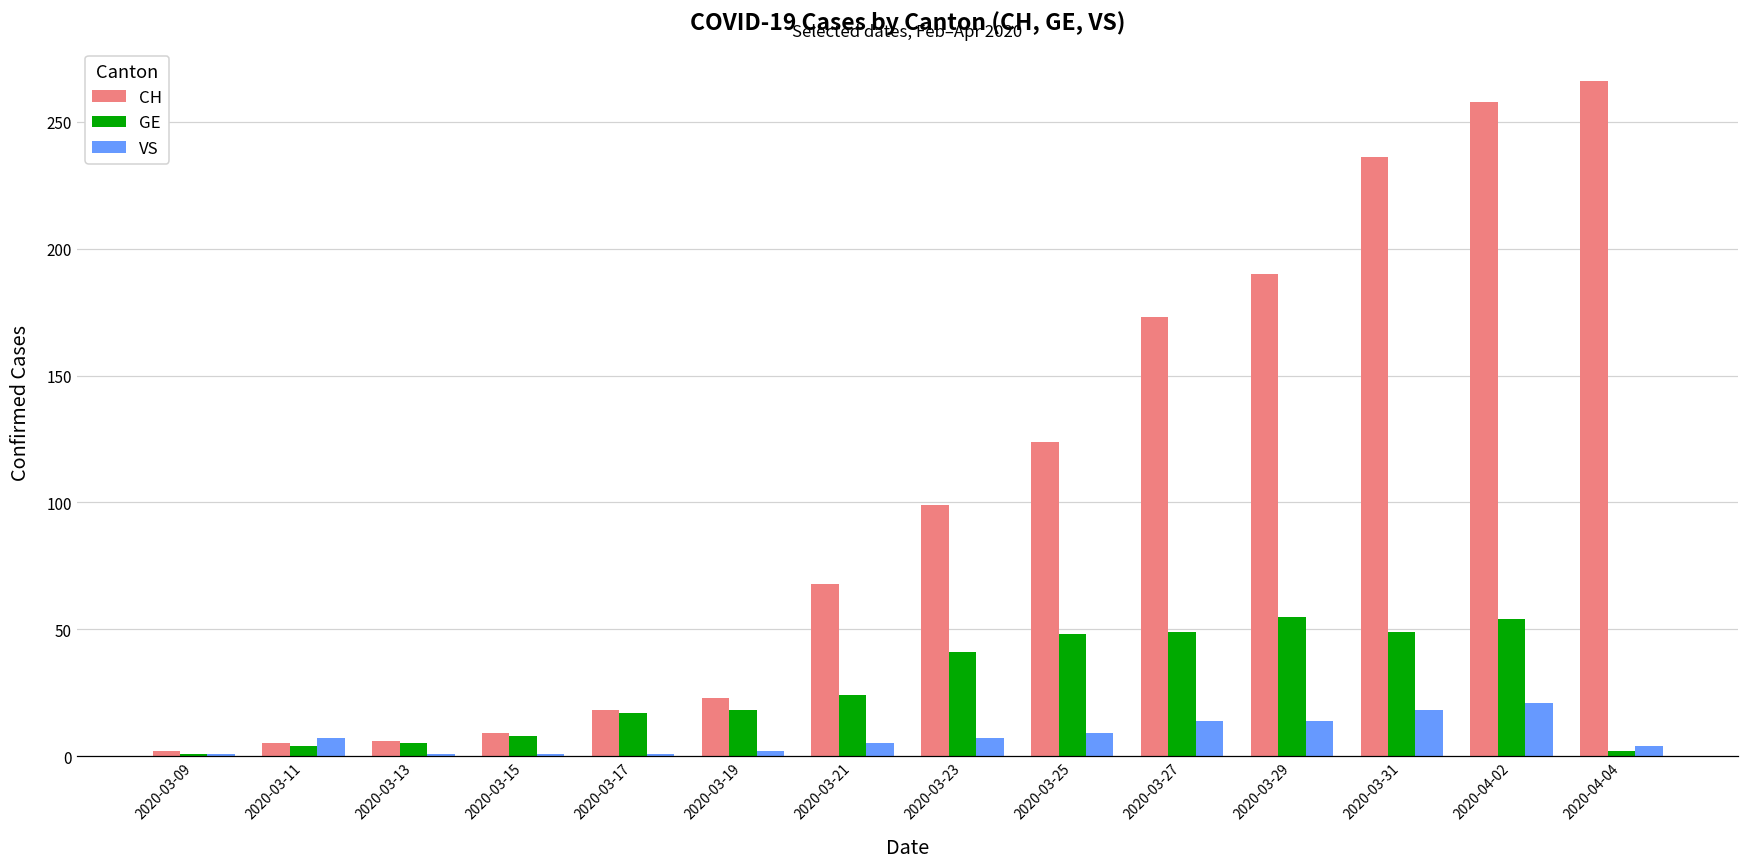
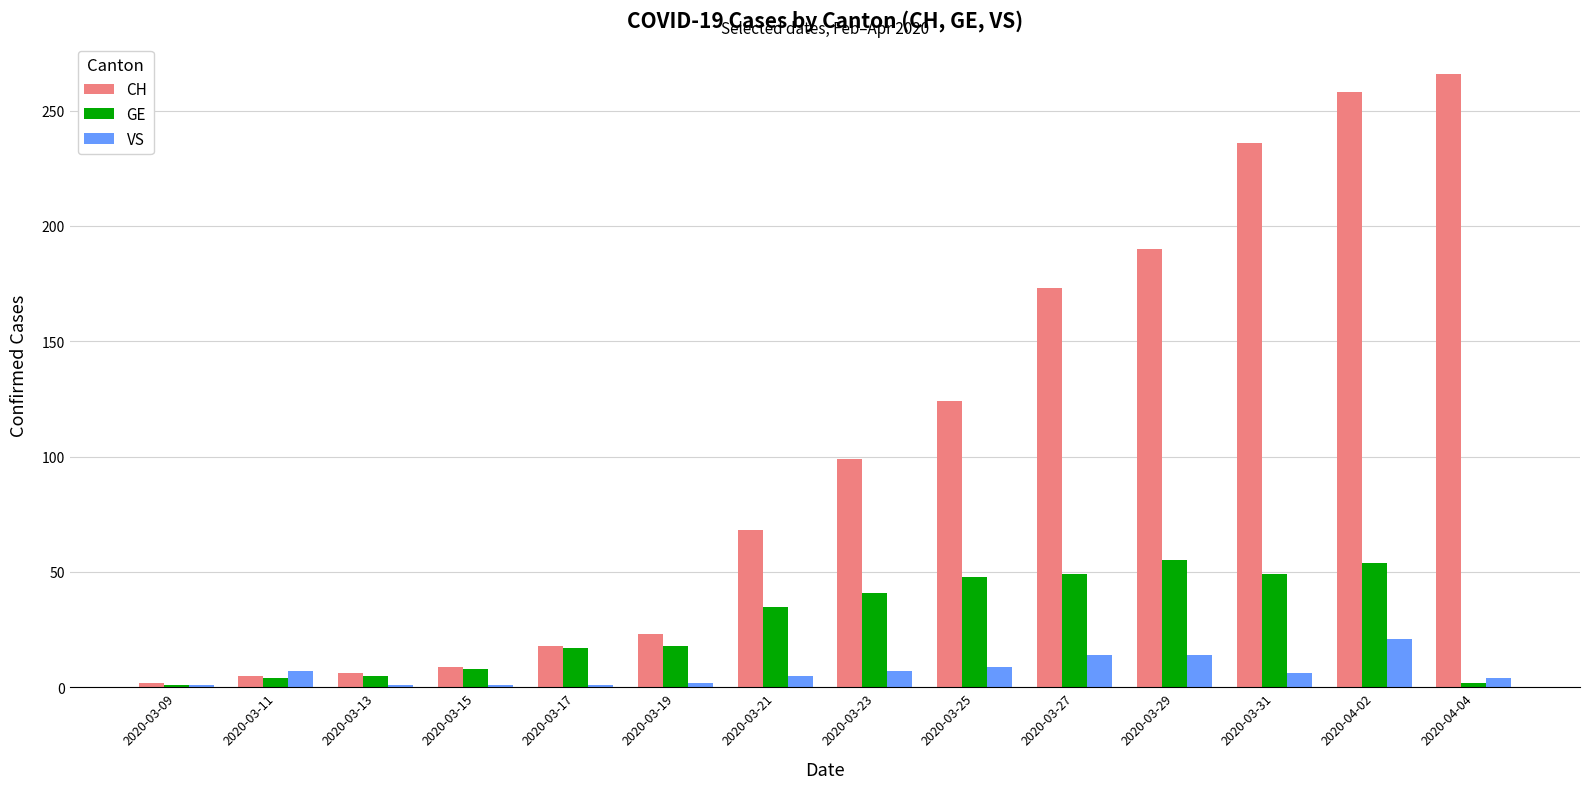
  {
    "CH": {
      "2020-03-09": 2,
      "2020-03-11": 5,
      "2020-03-13": 6,
      "2020-03-15": 9,
      "2020-03-17": 18,
      "2020-03-19": 23,
      "2020-03-21": 68,
      "2020-03-23": 99,
      "2020-03-25": 124,
      "2020-03-27": 173,
      "2020-03-29": 190,
      "2020-03-31": 236,
      "2020-04-02": 258,
      "2020-04-04": 266
    },
    "GE": {
      "2020-03-11": 4,
      "2020-03-13": 5,
      "2020-03-15": 8,
      "2020-03-17": 17,
      "2020-03-19": 18,
-     "2020-03-21": 24,
+     "2020-03-21": 35,
      "2020-03-23": 41,
      "2020-03-25": 48,
      "2020-03-27": 49,
      "2020-03-29": 55,
      "2020-03-31": 49,
      "2020-04-02": 54,
      "2020-04-04": 2
    },
    "VS": {
      "2020-03-11": 7,
      "2020-03-19": 2,
      "2020-03-21": 5,
      "2020-03-23": 7,
      "2020-03-25": 9,
      "2020-03-27": 14,
      "2020-03-29": 14,
-     "2020-03-31": 18,
+     "2020-03-31": 6,
      "2020-04-02": 21,
      "2020-04-04": 4
    }
  }
